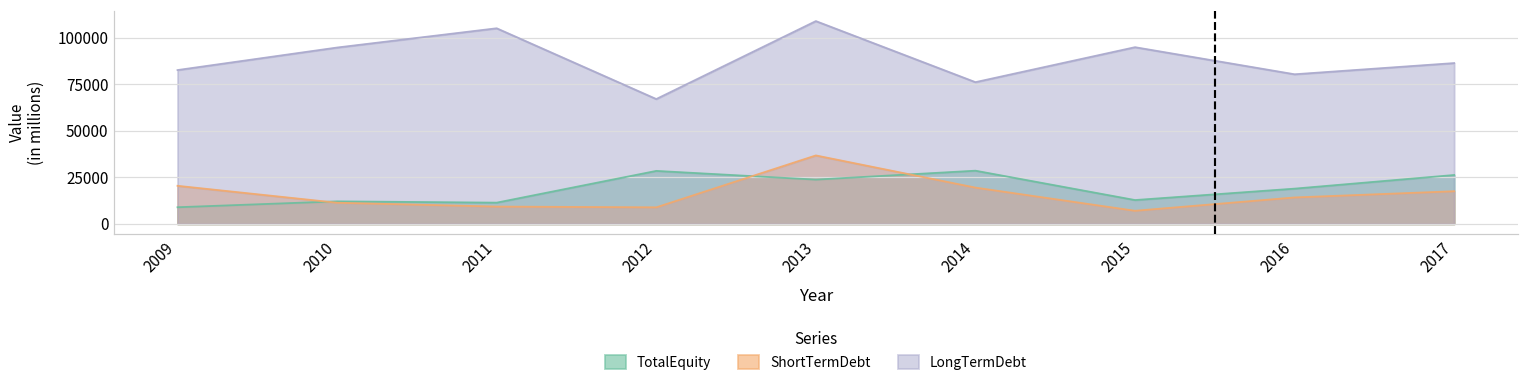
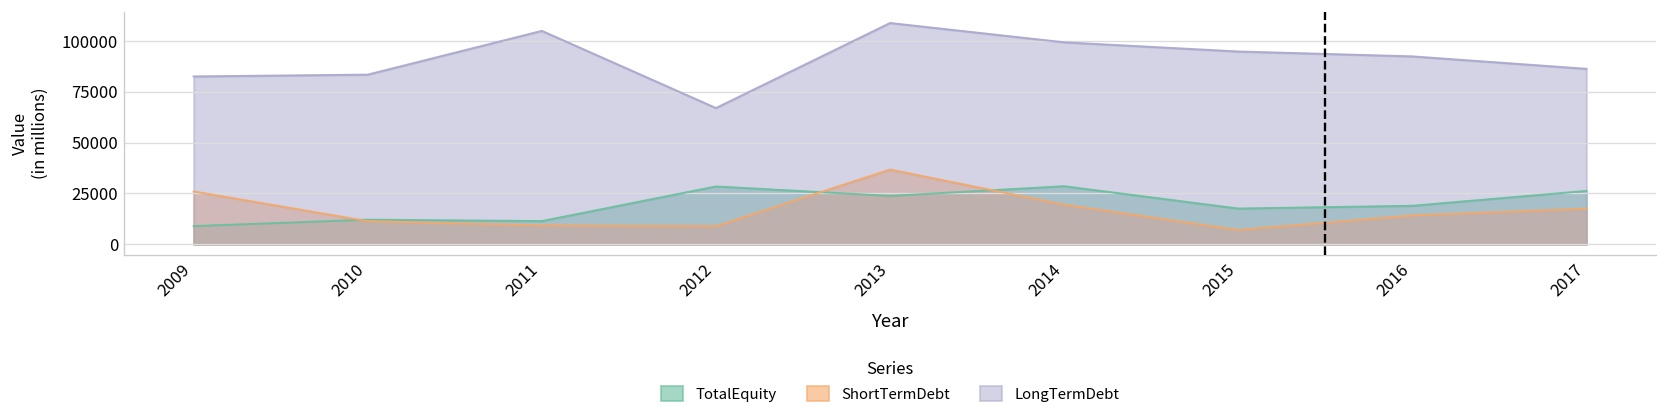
  {
    "TotalEquity": {
      "2009": 9000,
      "2011": 11000,
      "2012": 28000,
      "2013": 24000,
      "2014": 29000,
-     "2015": 13000,
+     "2015": 18000,
      "2016": 19000,
      "2017": 26000
    },
    "ShortTermDebt": {
-     "2009": 20000,
+     "2009": 26000,
      "2011": 9000,
      "2012": 9000,
      "2013": 37000,
      "2014": 19000,
      "2015": 7000,
      "2016": 14000,
      "2017": 18000
    },
    "LongTermDebt": {
      "2009": 83000,
-     "2010": 95000,
+     "2010": 83000,
      "2011": 105000,
      "2012": 67000,
      "2013": 109000,
-     "2014": 76000,
+     "2014": 99000,
      "2015": 95000,
-     "2016": 80000,
+     "2016": 92000,
      "2017": 86000
    }
  }
